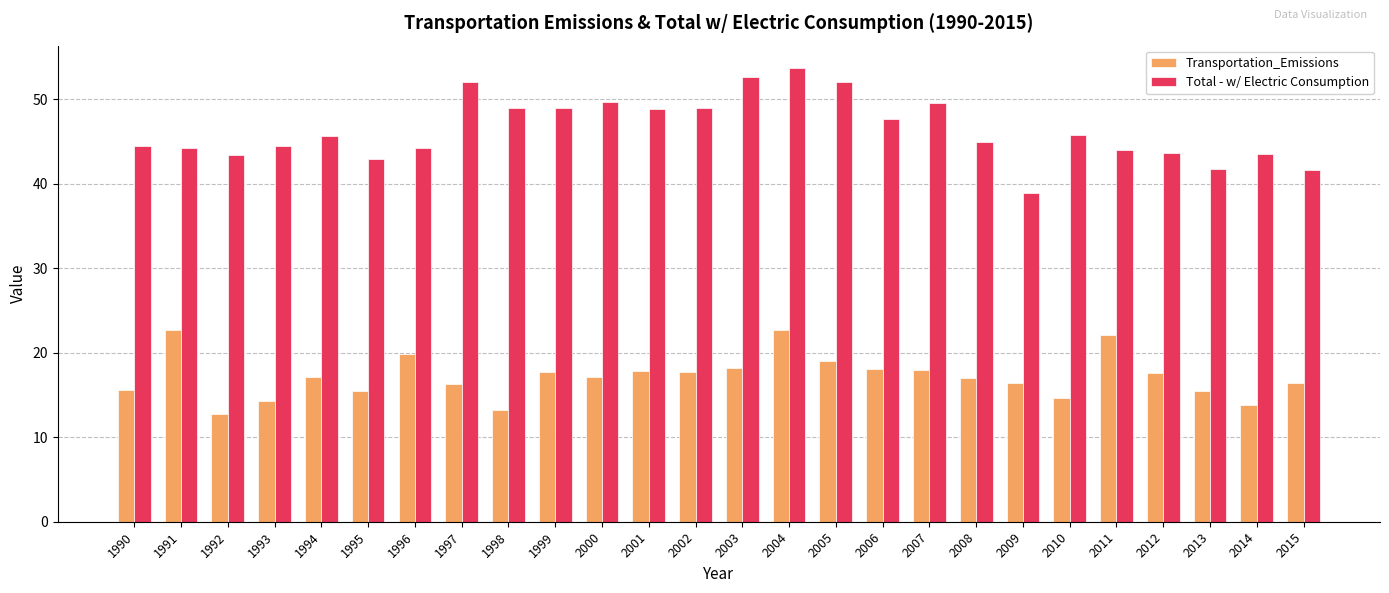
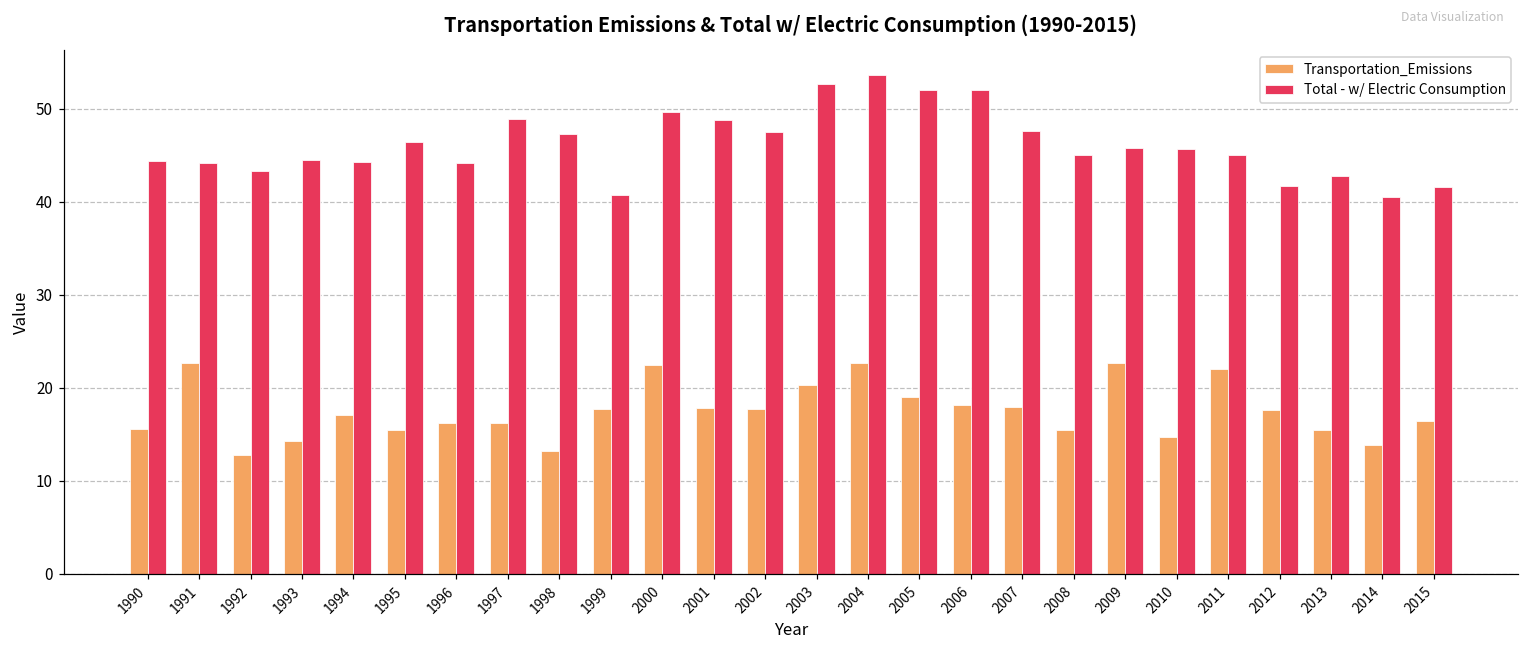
  {
    "Transportation_Emissions": {
      "1990": 16,
      "1991": 23,
      "1992": 13,
      "1993": 14,
      "1994": 17,
      "1995": 15,
-     "1996": 20,
+     "1996": 16,
      "1997": 16,
      "1998": 13,
      "1999": 18,
-     "2000": 17,
+     "2000": 22,
      "2001": 18,
      "2002": 18,
-     "2003": 18,
+     "2003": 20,
      "2004": 23,
      "2005": 19,
      "2006": 18,
      "2007": 18,
-     "2008": 17,
-     "2009": 16,
+     "2008": 15,
+     "2009": 23,
      "2010": 15,
      "2011": 22,
      "2012": 18,
      "2013": 15,
      "2014": 14,
      "2015": 16
    },
    "Total - w/ Electric Consumption": {
      "1990": 44,
      "1991": 44,
      "1992": 43,
      "1993": 44,
-     "1994": 46,
-     "1995": 43,
+     "1994": 44,
+     "1995": 46,
      "1996": 44,
-     "1997": 52,
-     "1998": 49,
-     "1999": 49,
+     "1997": 49,
+     "1998": 47,
+     "1999": 41,
      "2000": 50,
      "2001": 49,
-     "2002": 49,
+     "2002": 48,
      "2003": 53,
      "2004": 54,
      "2005": 52,
-     "2006": 48,
-     "2007": 49,
+     "2006": 52,
+     "2007": 48,
      "2008": 45,
-     "2009": 39,
+     "2009": 46,
      "2010": 46,
-     "2011": 44,
-     "2012": 44,
-     "2013": 42,
-     "2014": 43,
+     "2011": 45,
+     "2012": 42,
+     "2013": 43,
+     "2014": 41,
      "2015": 42
    }
  }
